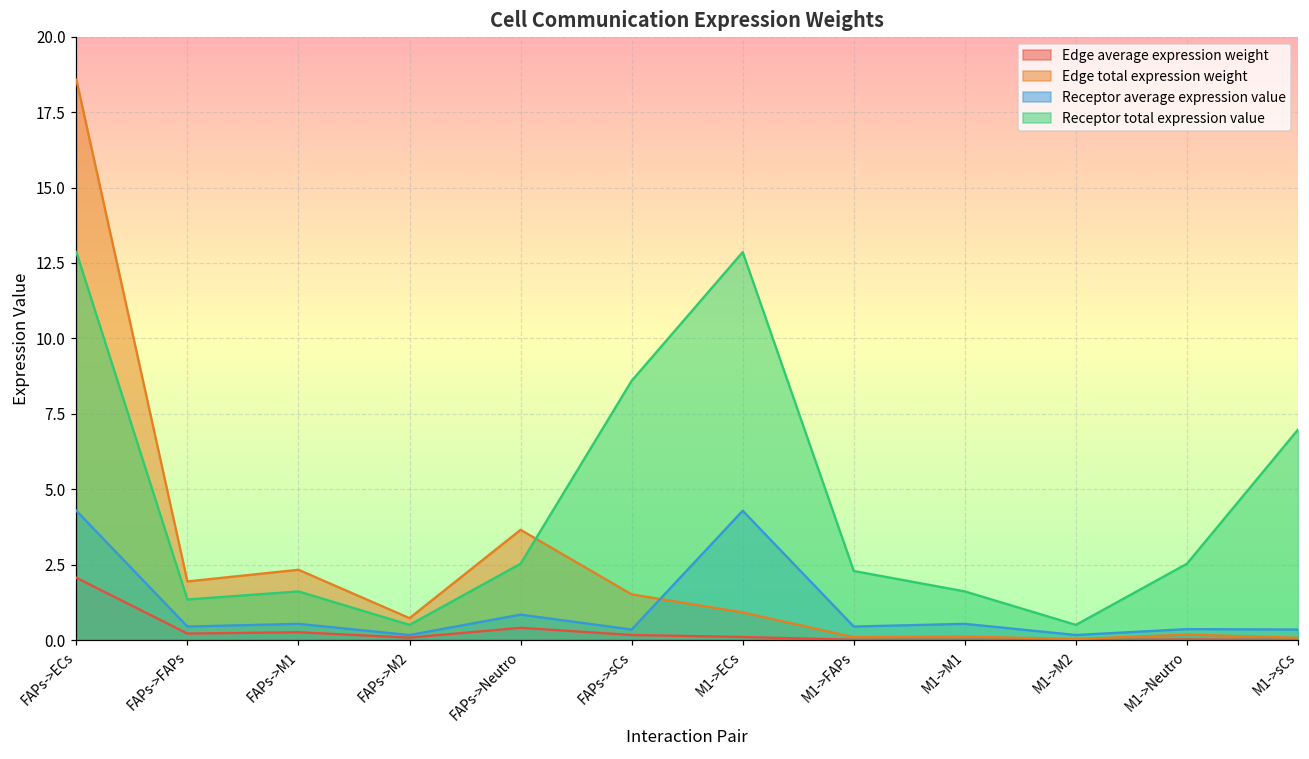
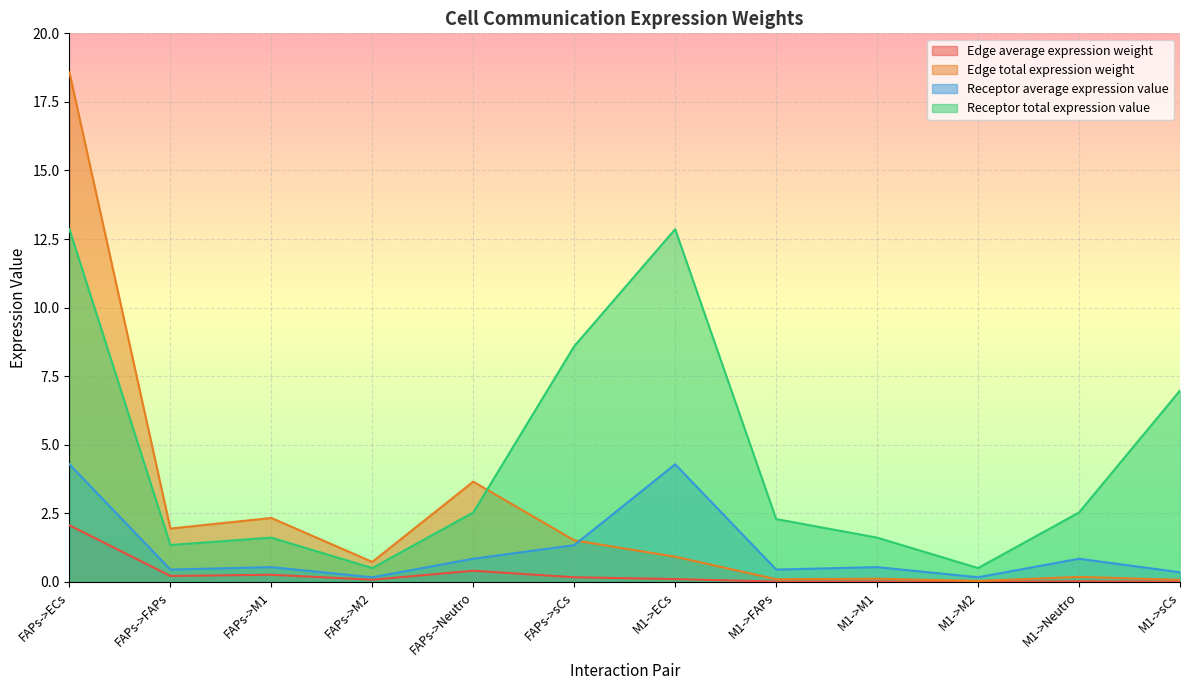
  {
    "Receptor average expression value": {
      "FAPs->ECs": 4.3,
      "FAPs->FAPs": 0.4,
      "FAPs->M1": 0.5,
      "FAPs->Neutro": 0.8,
-     "FAPs->sCs": 0.3,
+     "FAPs->sCs": 1.3,
      "M1->ECs": 4.3,
      "M1->FAPs": 0.4,
      "M1->M1": 0.5,
      "M1->M2": 0.2,
-     "M1->Neutro": 0.4,
+     "M1->Neutro": 0.8,
      "M1->sCs": 0.3
    },
    "Receptor total expression value": {
      "FAPs->ECs": 12.9,
      "FAPs->FAPs": 1.3,
      "FAPs->M1": 1.6,
      "FAPs->M2": 0.5,
      "FAPs->Neutro": 2.5,
      "FAPs->sCs": 8.6,
      "M1->ECs": 12.9,
      "M1->FAPs": 2.3,
      "M1->M1": 1.6,
      "M1->M2": 0.5,
      "M1->Neutro": 2.5,
      "M1->sCs": 7.0
    }
  }
